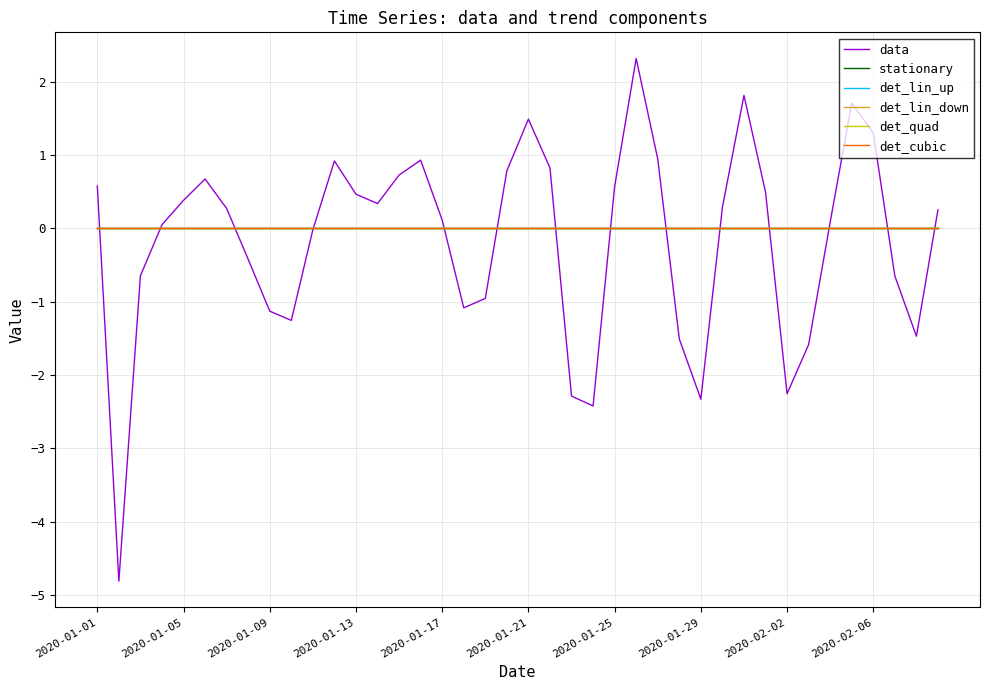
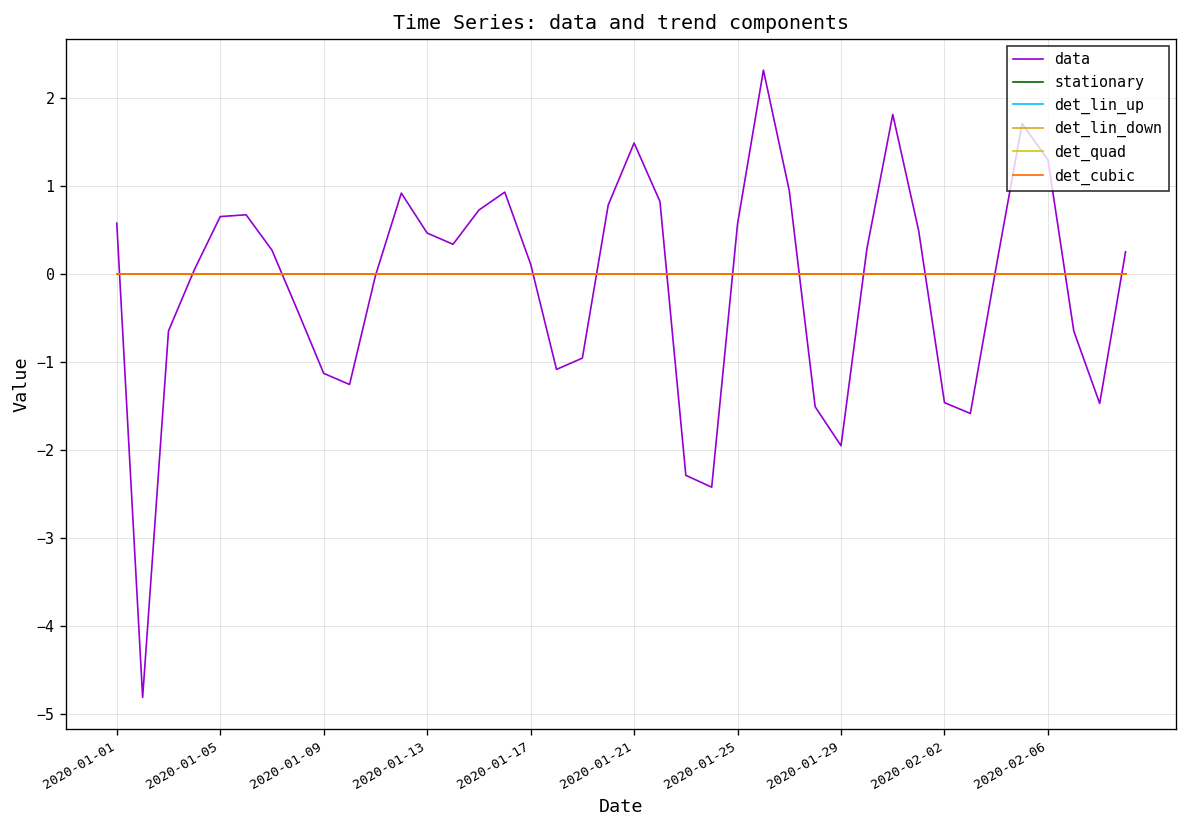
  {
    "data": {
      "2020-01-01": 0.6,
-     "2020-01-05": 0.4,
+     "2020-01-05": 0.7,
      "2020-01-09": -1.1,
      "2020-01-13": 0.5,
      "2020-01-17": 0.1,
      "2020-01-21": 1.5,
      "2020-01-25": 0.6,
-     "2020-01-29": -2.3,
-     "2020-02-02": -2.3
+     "2020-01-29": -2.0,
+     "2020-02-02": -1.5
    },
    "det_cubic": {
      "2020-01-01": 0.0,
      "2020-01-05": 0.0,
      "2020-01-09": 0.0,
      "2020-01-13": 0.0,
      "2020-01-17": 0.0,
      "2020-01-21": 0.0,
      "2020-01-25": 0.0,
      "2020-01-29": 0.0,
      "2020-02-02": 0.0,
      "2020-02-06": 0.0
    }
  }
